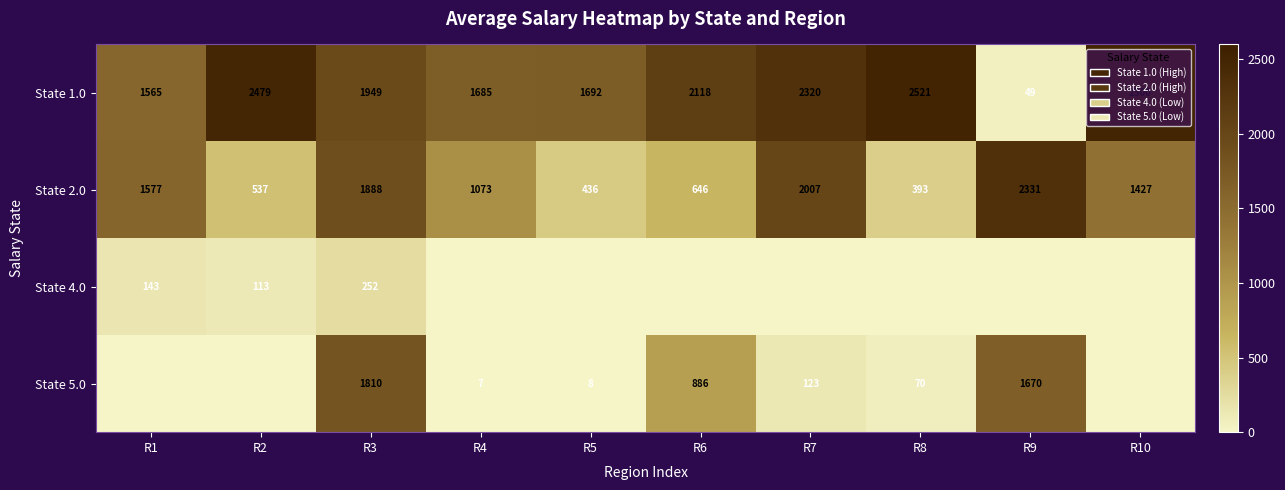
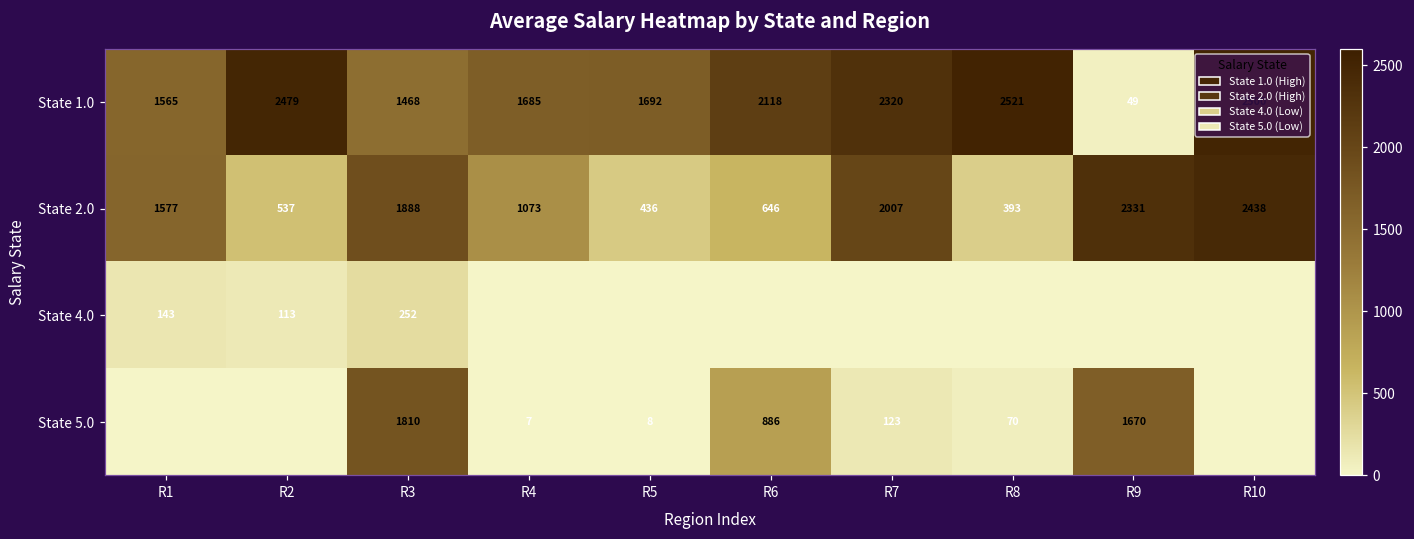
  {
    "State 1.0": {
      "R1": 1565,
      "R2": 2479,
-     "R3": 1949,
+     "R3": 1468,
      "R4": 1685,
      "R5": 1692,
      "R6": 2118,
      "R7": 2320,
      "R8": 2521,
      "R9": 49
    },
    "State 2.0": {
      "R1": 1577,
      "R2": 537,
      "R3": 1888,
      "R4": 1073,
      "R5": 436,
      "R6": 646,
      "R7": 2007,
      "R8": 393,
      "R9": 2331,
-     "R10": 1427
+     "R10": 2438
    },
    "State 4.0": {
      "R1": 143,
      "R2": 113,
      "R3": 252
    },
    "State 5.0": {
      "R3": 1810,
      "R4": 7,
      "R5": 8,
      "R6": 886,
      "R7": 123,
      "R8": 70,
      "R9": 1670
    }
  }
